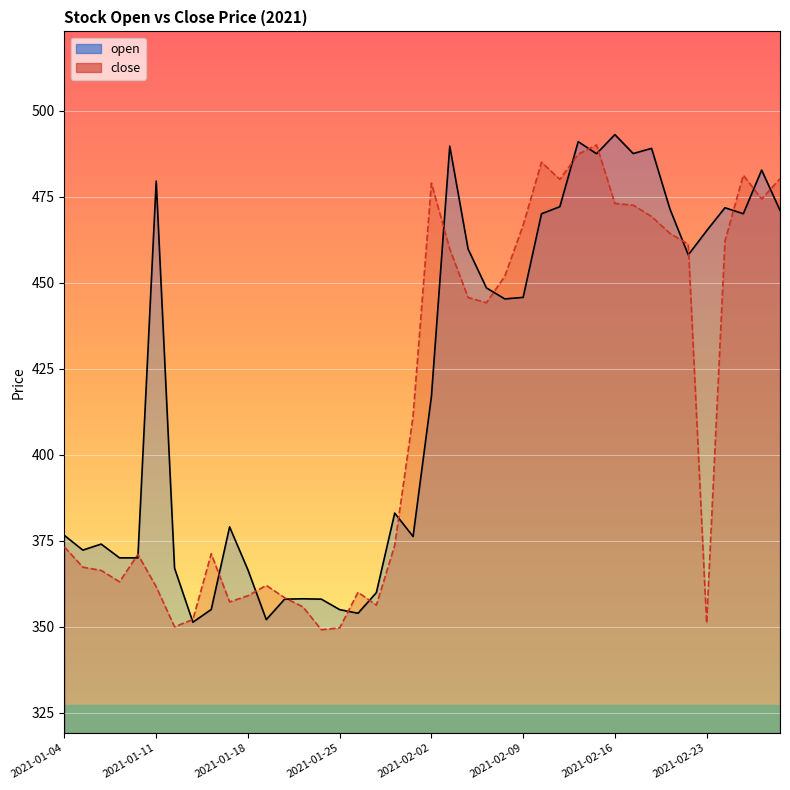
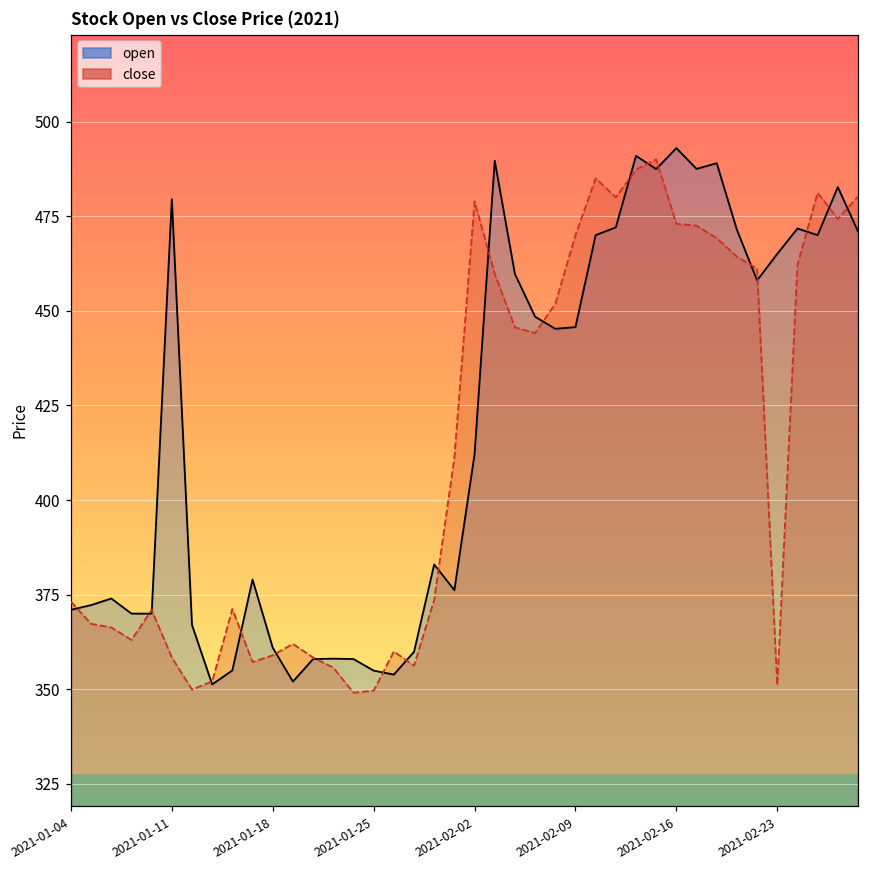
  {
    "open": {
-     "2021-01-04": 377,
+     "2021-01-04": 371,
      "2021-01-11": 480,
-     "2021-01-18": 367,
+     "2021-01-18": 361,
      "2021-01-25": 355,
-     "2021-02-02": 417,
+     "2021-02-02": 412,
      "2021-02-09": 446,
      "2021-02-16": 493,
      "2021-02-23": 465
    },
    "close": {
      "2021-01-04": 373,
-     "2021-01-11": 362,
+     "2021-01-11": 358,
      "2021-01-18": 359,
      "2021-01-25": 350,
      "2021-02-02": 479,
-     "2021-02-09": 467,
+     "2021-02-09": 470,
      "2021-02-16": 473,
      "2021-02-23": 351
    }
  }
